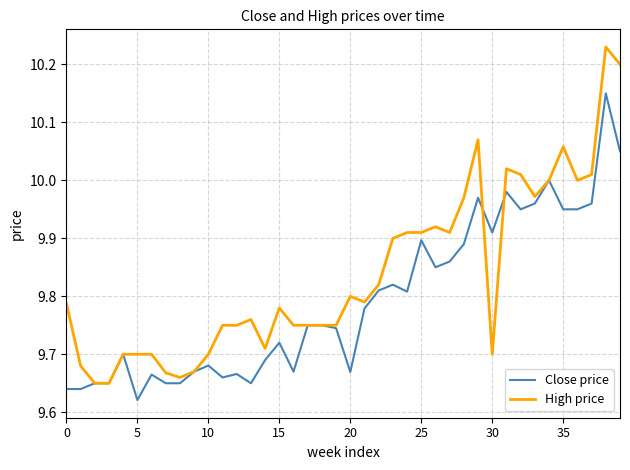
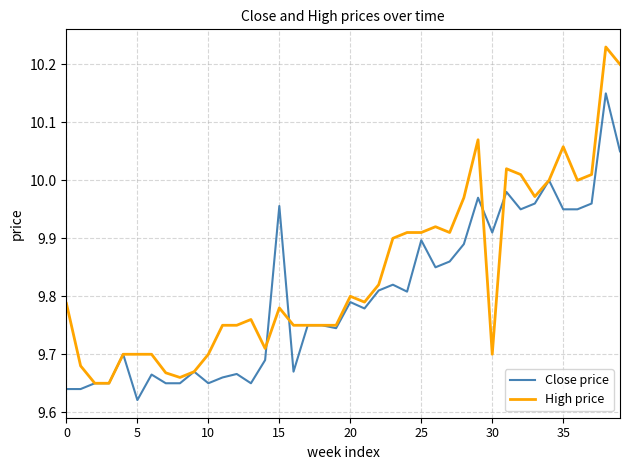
  {
    "Close price": {
      "0": 9.64,
      "5": 9.62,
-     "10": 9.68,
-     "15": 9.72,
-     "20": 9.67,
+     "10": 9.65,
+     "15": 9.96,
+     "20": 9.79,
      "25": 9.90,
      "30": 9.91,
      "35": 9.95
    },
    "High price": {
      "0": 9.79,
      "5": 9.70,
      "10": 9.70,
      "15": 9.78,
      "20": 9.80,
      "25": 9.91,
      "30": 9.70,
      "35": 10.06
    }
  }
